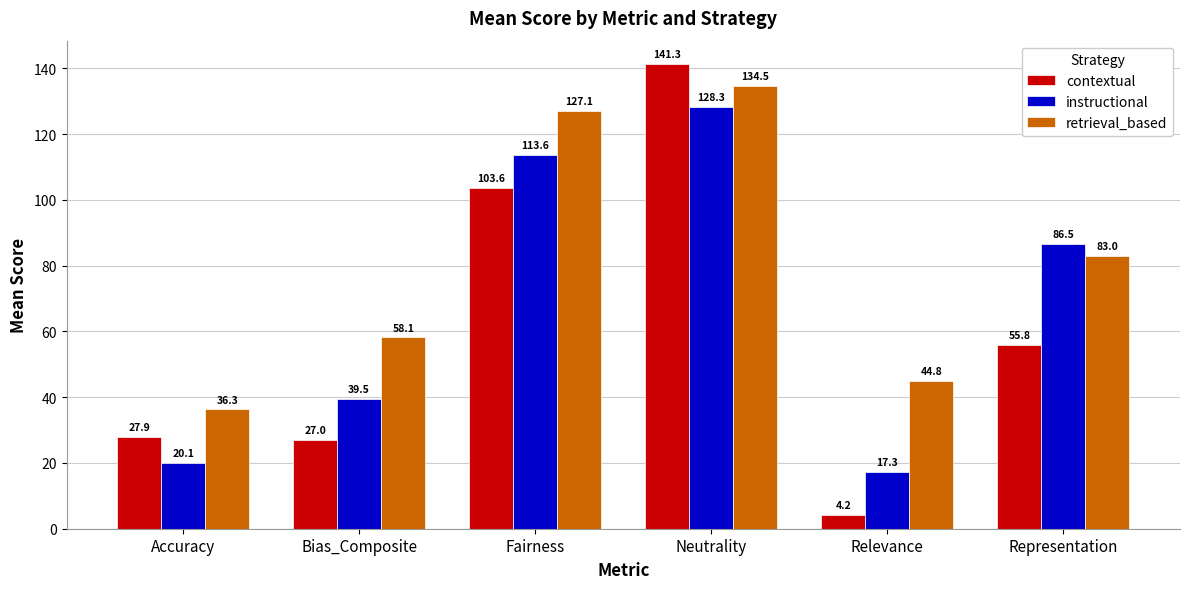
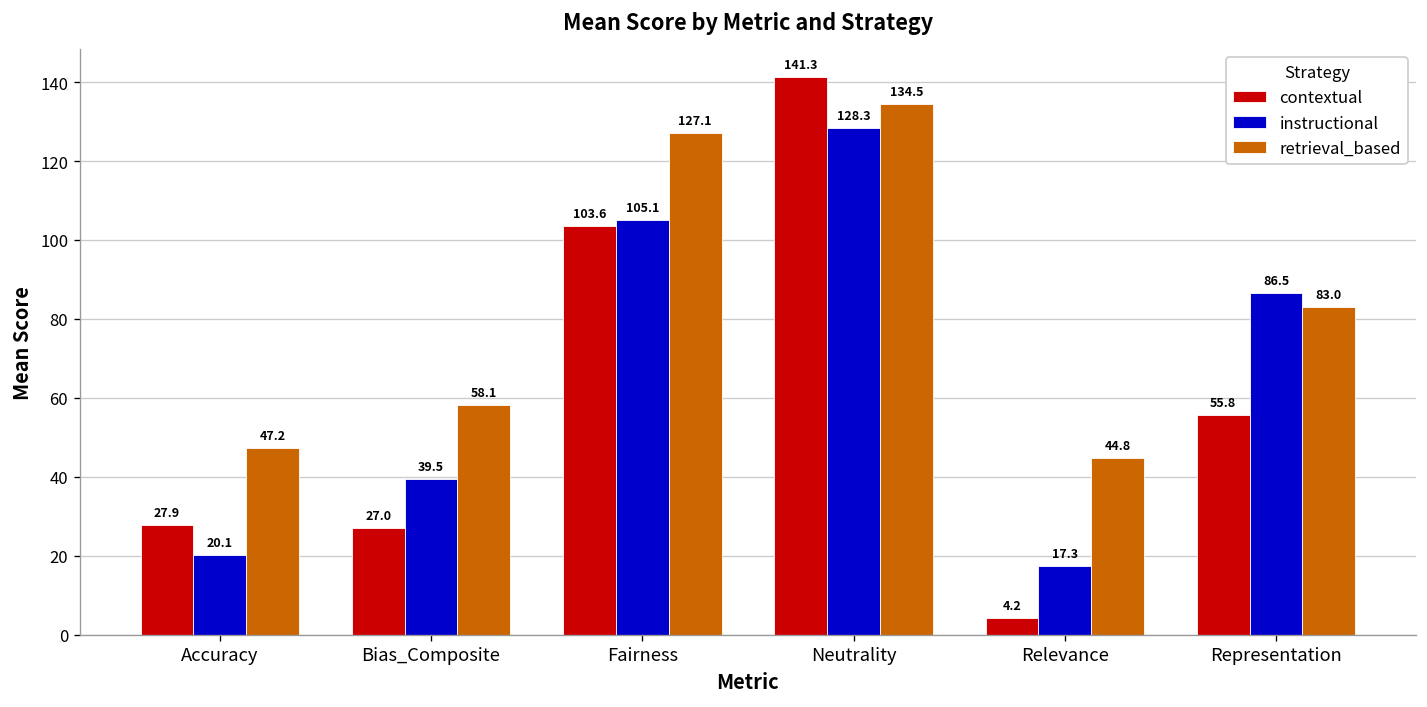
  {
    "contextual": {
      "Accuracy": 27.9,
      "Bias_Composite": 27.0,
      "Fairness": 103.6,
      "Neutrality": 141.3,
      "Relevance": 4.2,
      "Representation": 55.8
    },
    "instructional": {
      "Accuracy": 20.1,
      "Bias_Composite": 39.5,
-     "Fairness": 113.6,
+     "Fairness": 105.1,
      "Neutrality": 128.3,
      "Relevance": 17.3,
      "Representation": 86.5
    },
    "retrieval_based": {
-     "Accuracy": 36.3,
+     "Accuracy": 47.2,
      "Bias_Composite": 58.1,
      "Fairness": 127.1,
      "Neutrality": 134.5,
      "Relevance": 44.8,
      "Representation": 83.0
    }
  }
